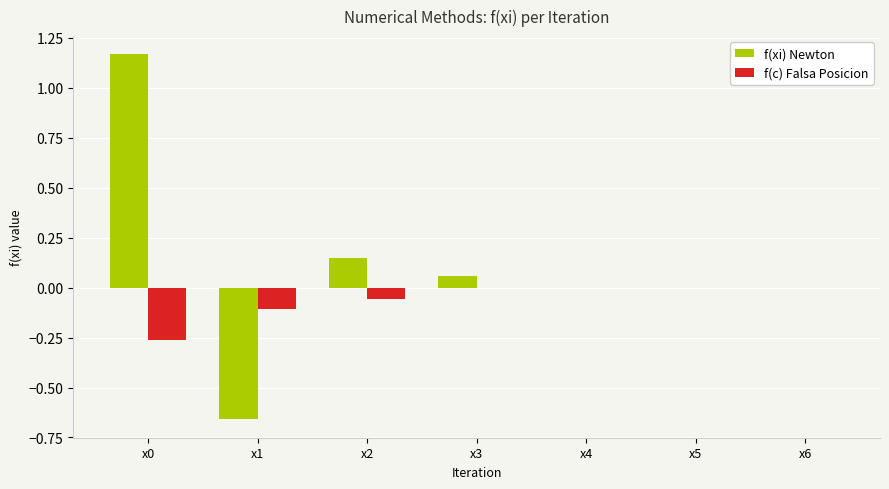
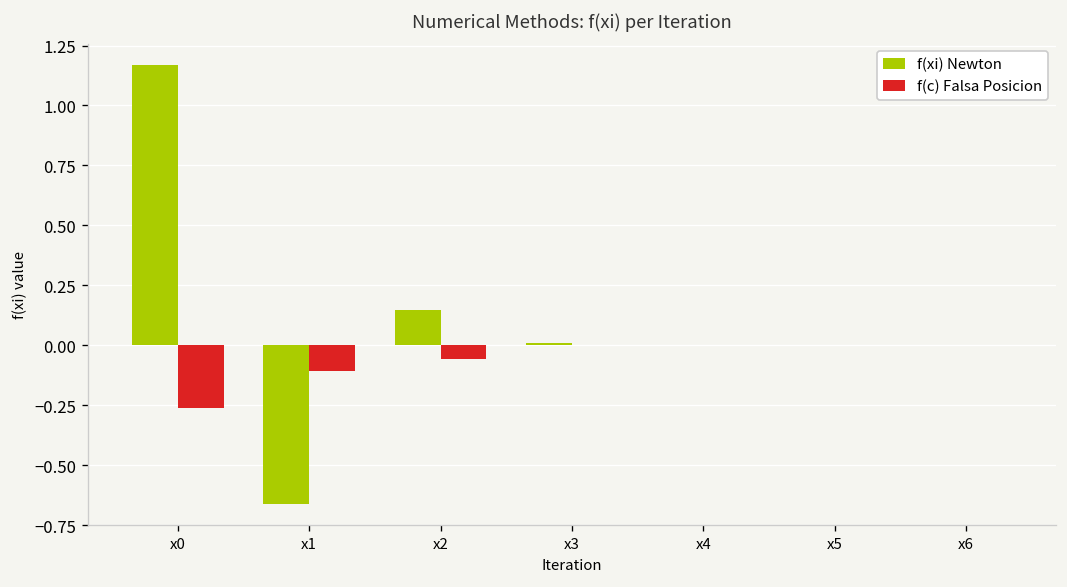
  {
    "f(xi) Newton": {
      "x0": 1.17,
      "x1": -0.66,
      "x2": 0.15,
-     "x3": 0.06,
+     "x3": 0.01,
      "x6": 0.00
    },
    "f(c) Falsa Posicion": {
      "x0": -0.26,
      "x1": -0.11,
      "x2": -0.06
    }
  }
